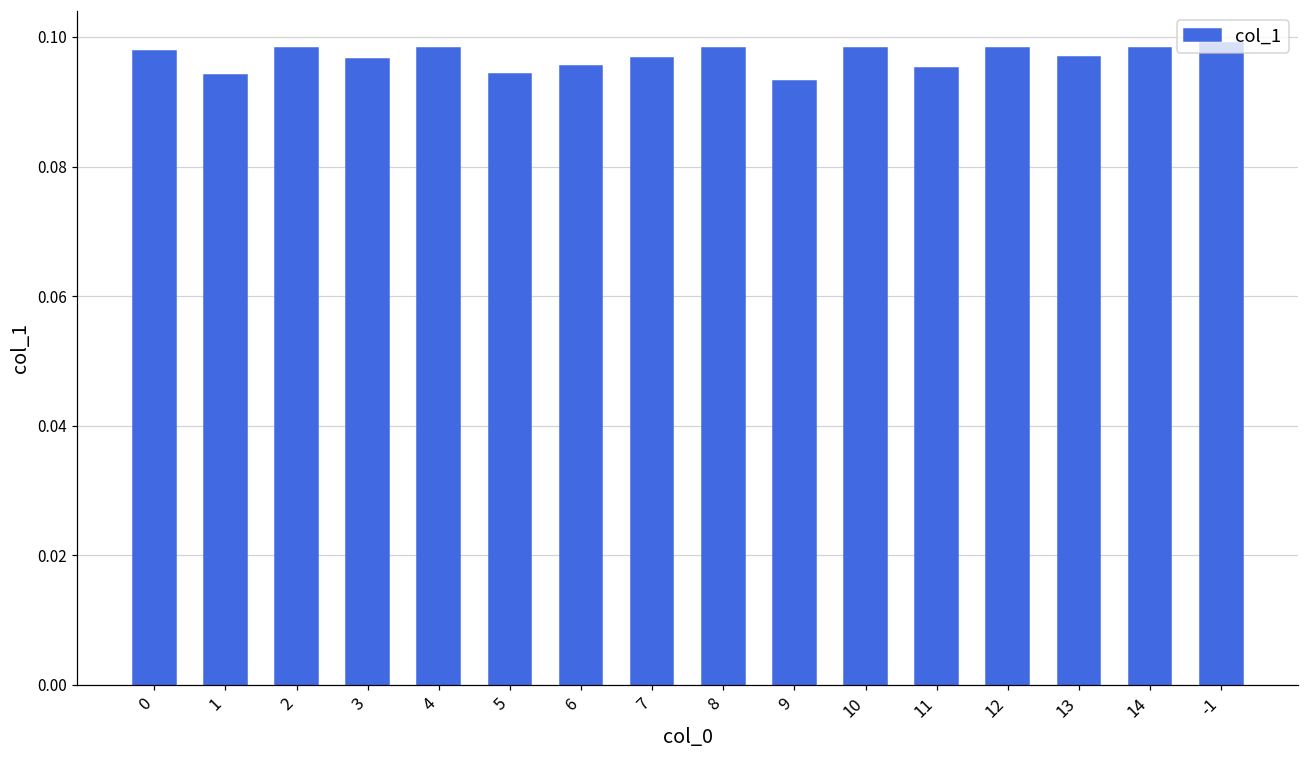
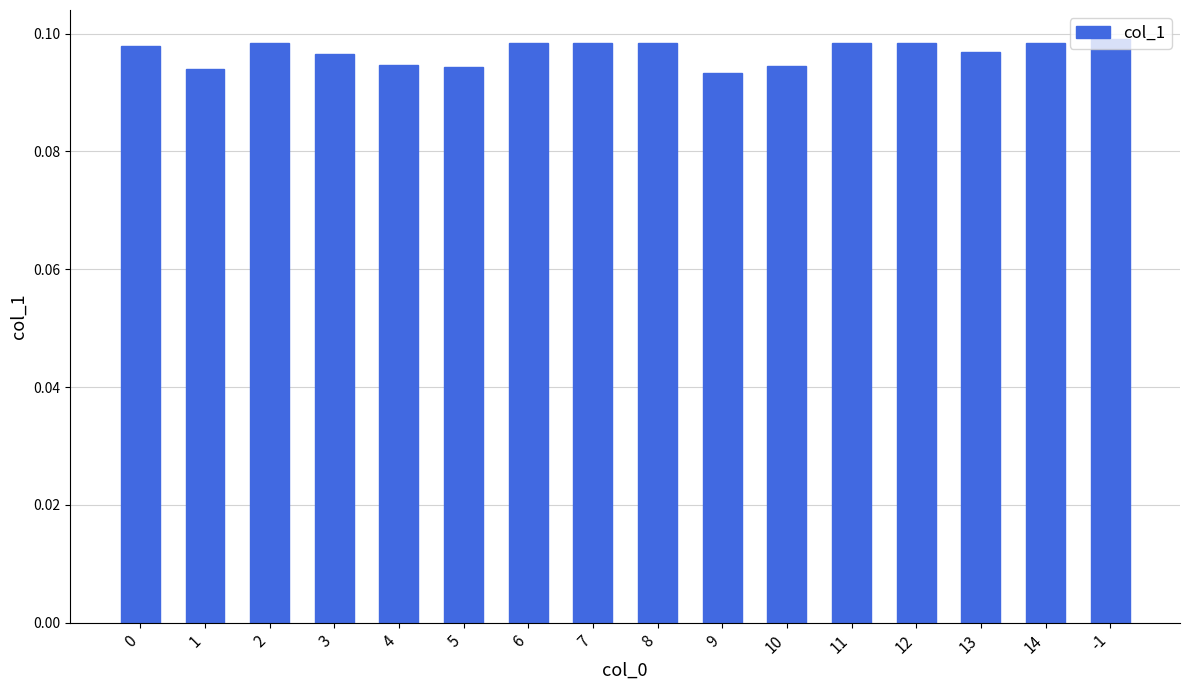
  {
    "0": 0.098,
    "1": 0.094,
    "2": 0.098,
    "3": 0.097,
-   "4": 0.098,
+   "4": 0.095,
    "5": 0.094,
-   "6": 0.095,
-   "7": 0.097,
+   "6": 0.098,
+   "7": 0.098,
    "8": 0.098,
    "9": 0.093,
-   "10": 0.098,
-   "11": 0.095,
+   "10": 0.095,
+   "11": 0.098,
    "12": 0.098,
    "13": 0.097,
    "14": 0.098
  }
